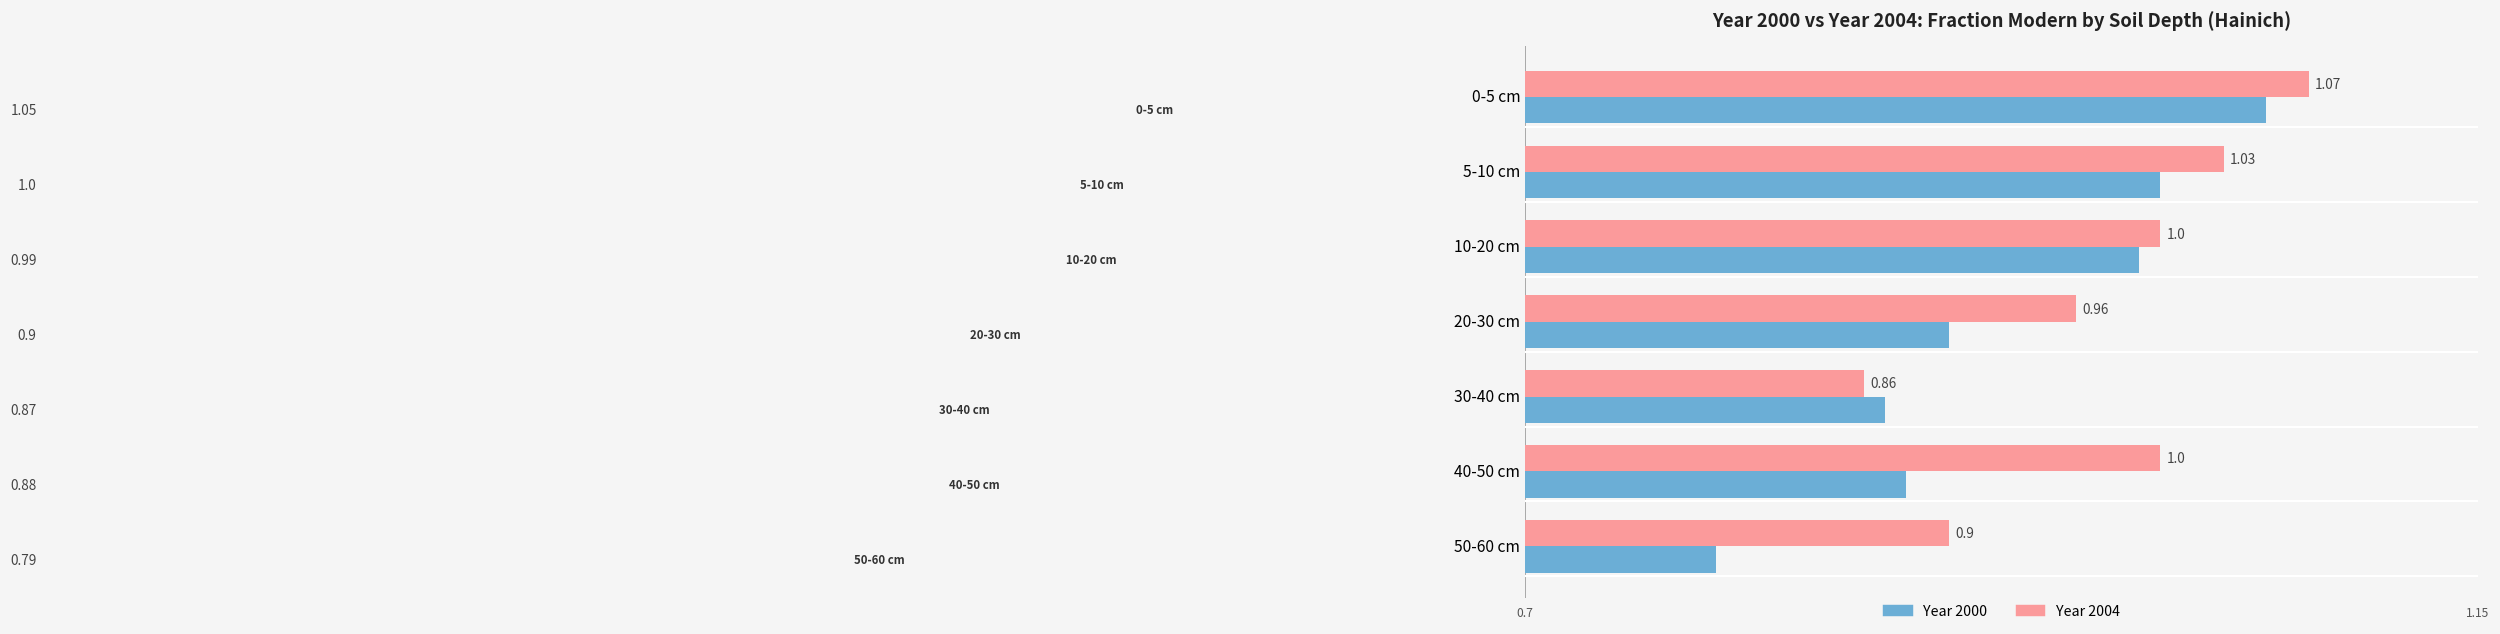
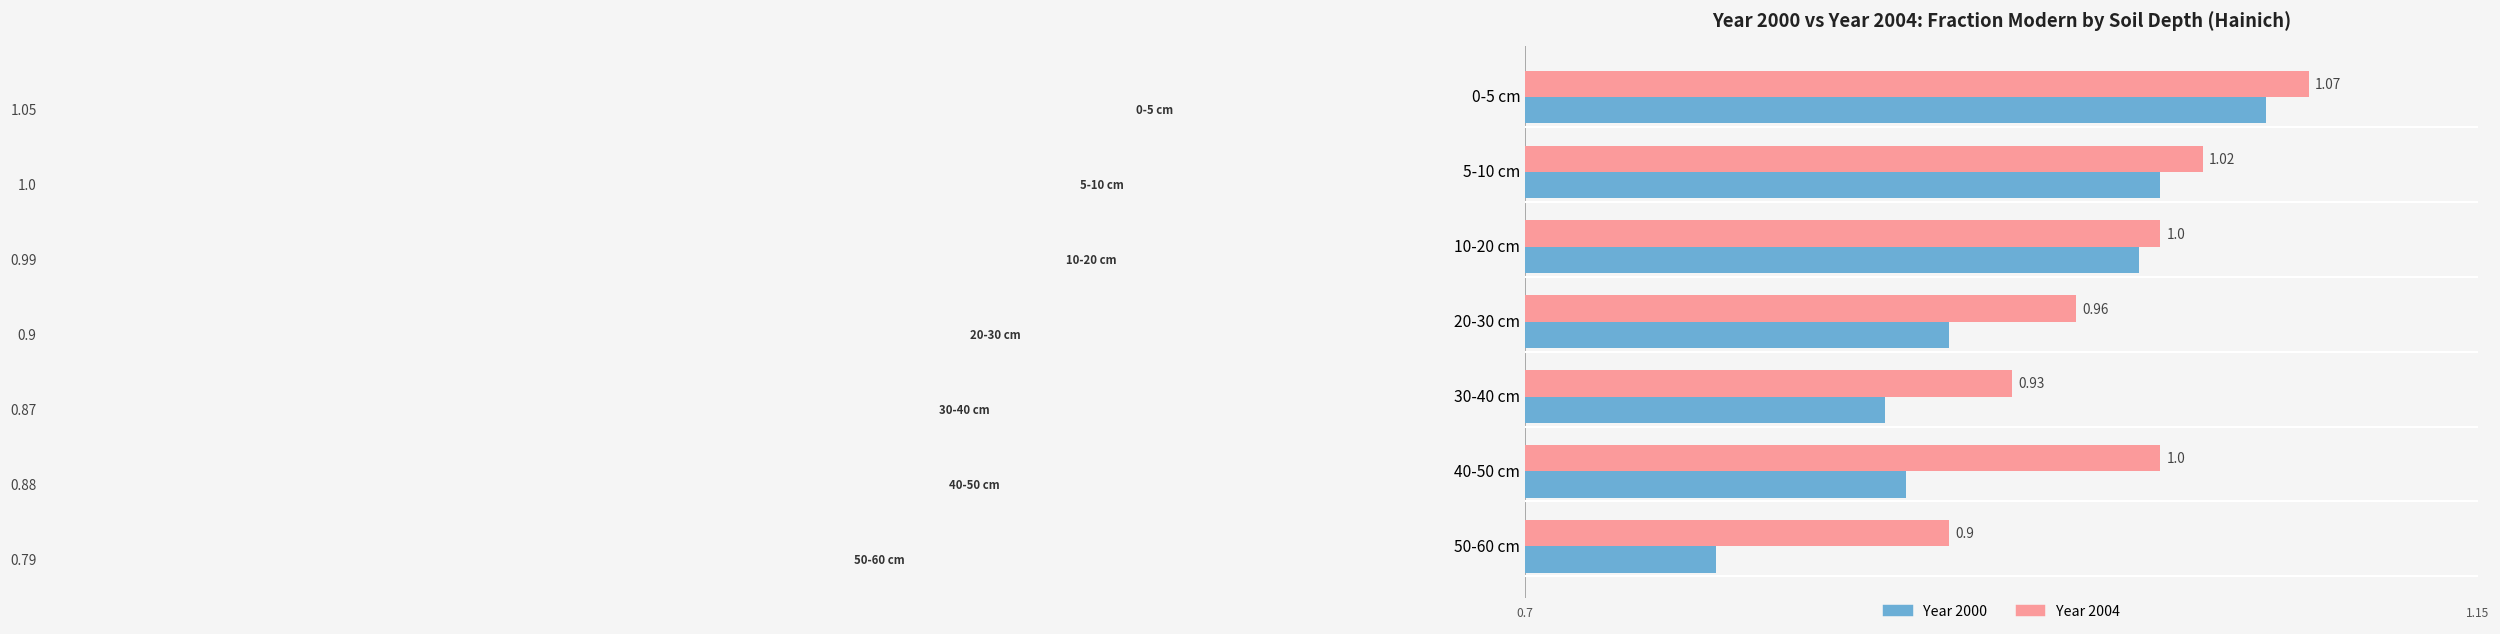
  {
    "Year 2004": {
      "0-5 cm": 1.07,
-     "5-10 cm": 1.03,
+     "5-10 cm": 1.02,
      "10-20 cm": 1.0,
      "20-30 cm": 0.96,
-     "30-40 cm": 0.86,
+     "30-40 cm": 0.93,
      "40-50 cm": 1.0,
      "50-60 cm": 0.9
    }
  }
